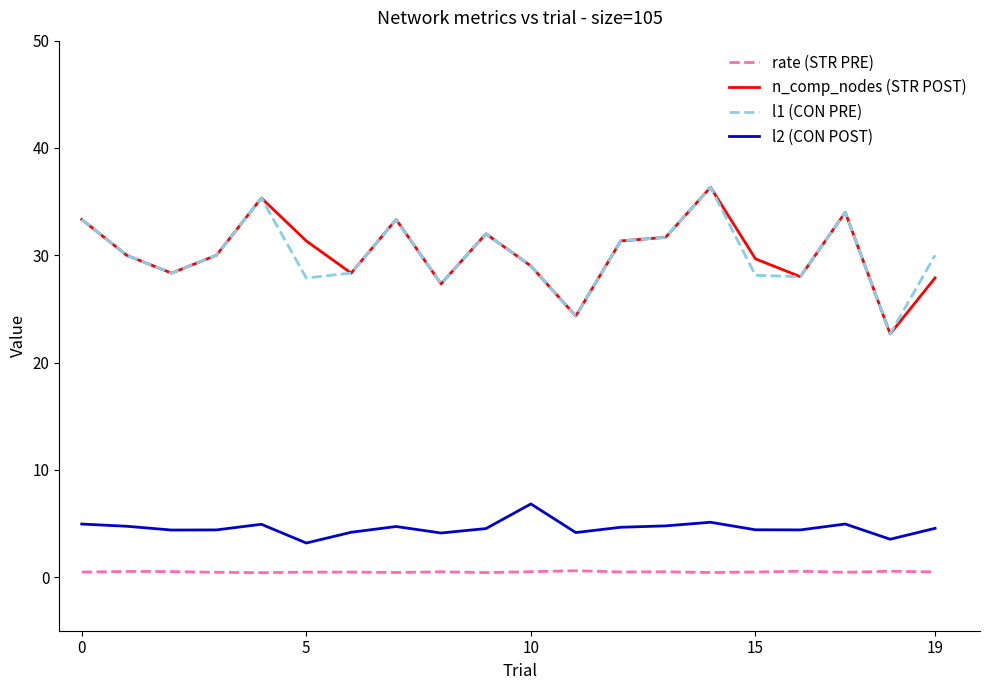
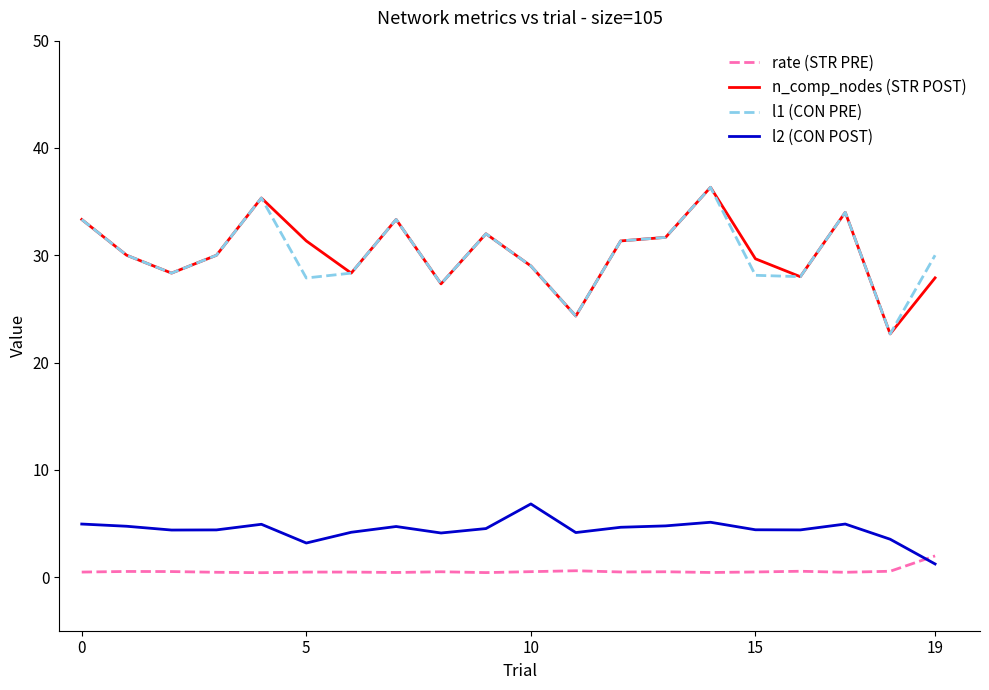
  {
    "rate (STR PRE)": {
      "0": 0.5,
      "5": 0.5,
      "10": 0.5,
      "15": 0.5,
-     "19": 0.5
+     "19": 2.0
    },
    "n_comp_nodes (STR POST)": {
      "5": 31.3,
      "15": 29.7,
      "19": 27.9
    },
    "l1 (CON PRE)": {
      "5": 27.9,
      "15": 28.1,
      "19": 30.0
    },
    "l2 (CON POST)": {
      "0": 4.9,
      "5": 3.2,
      "10": 6.8,
      "15": 4.4,
-     "19": 4.5
+     "19": 1.2
    }
  }
